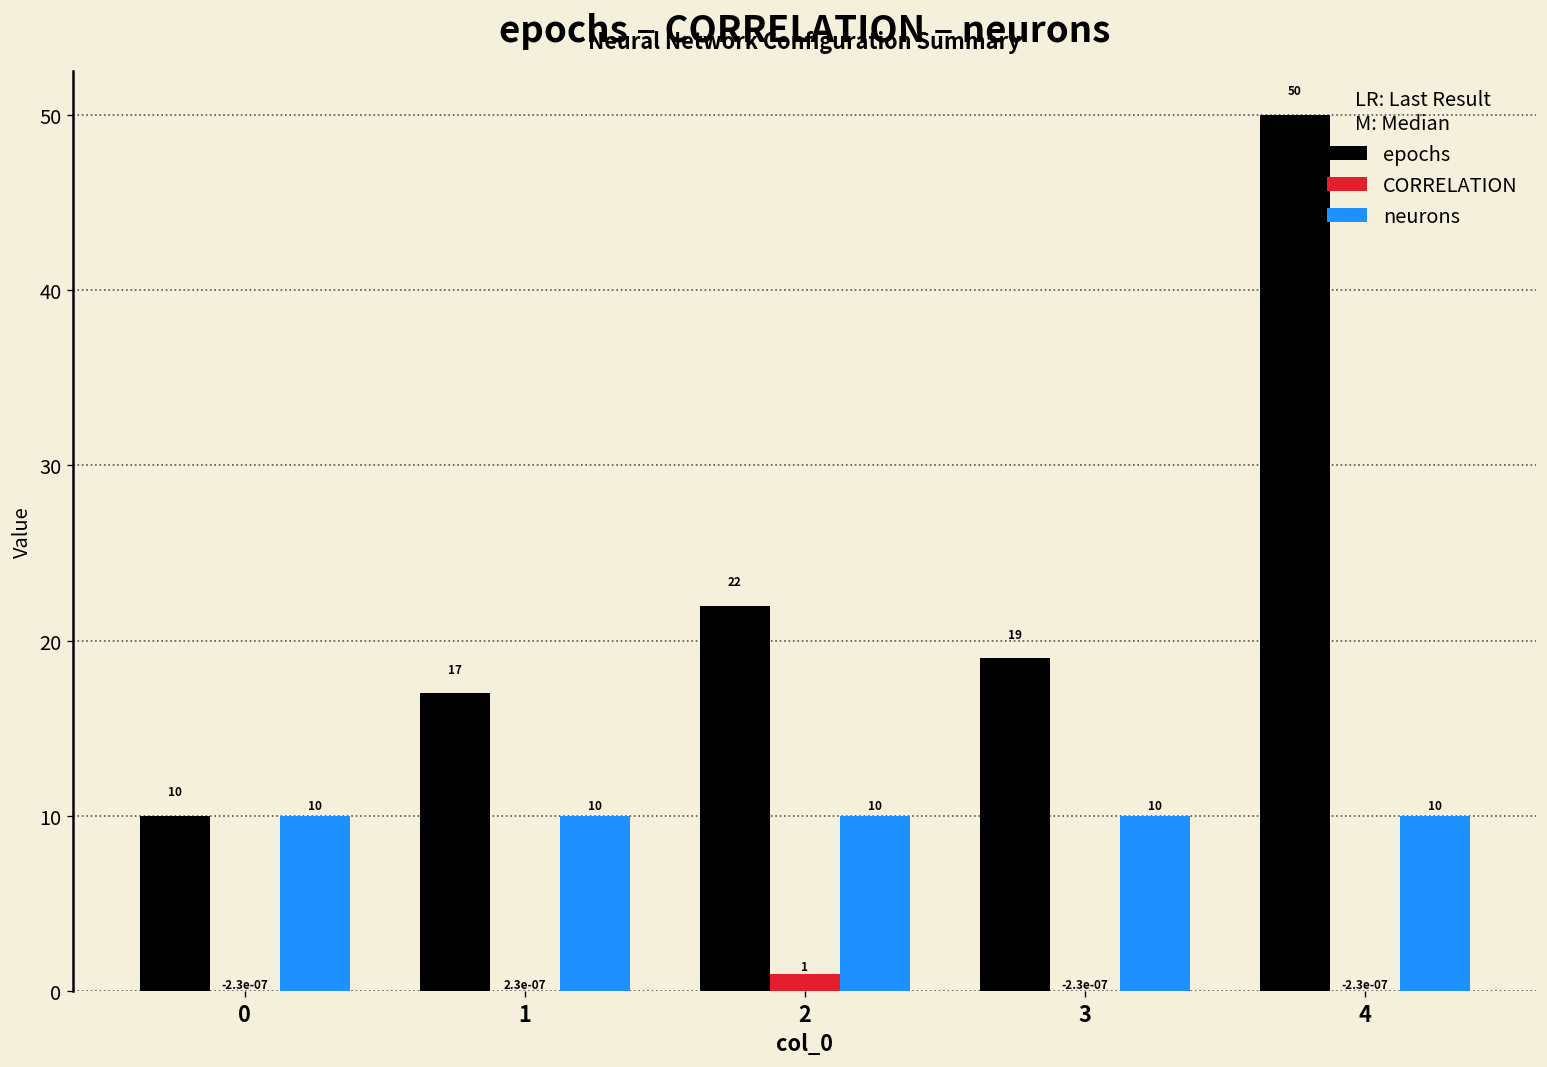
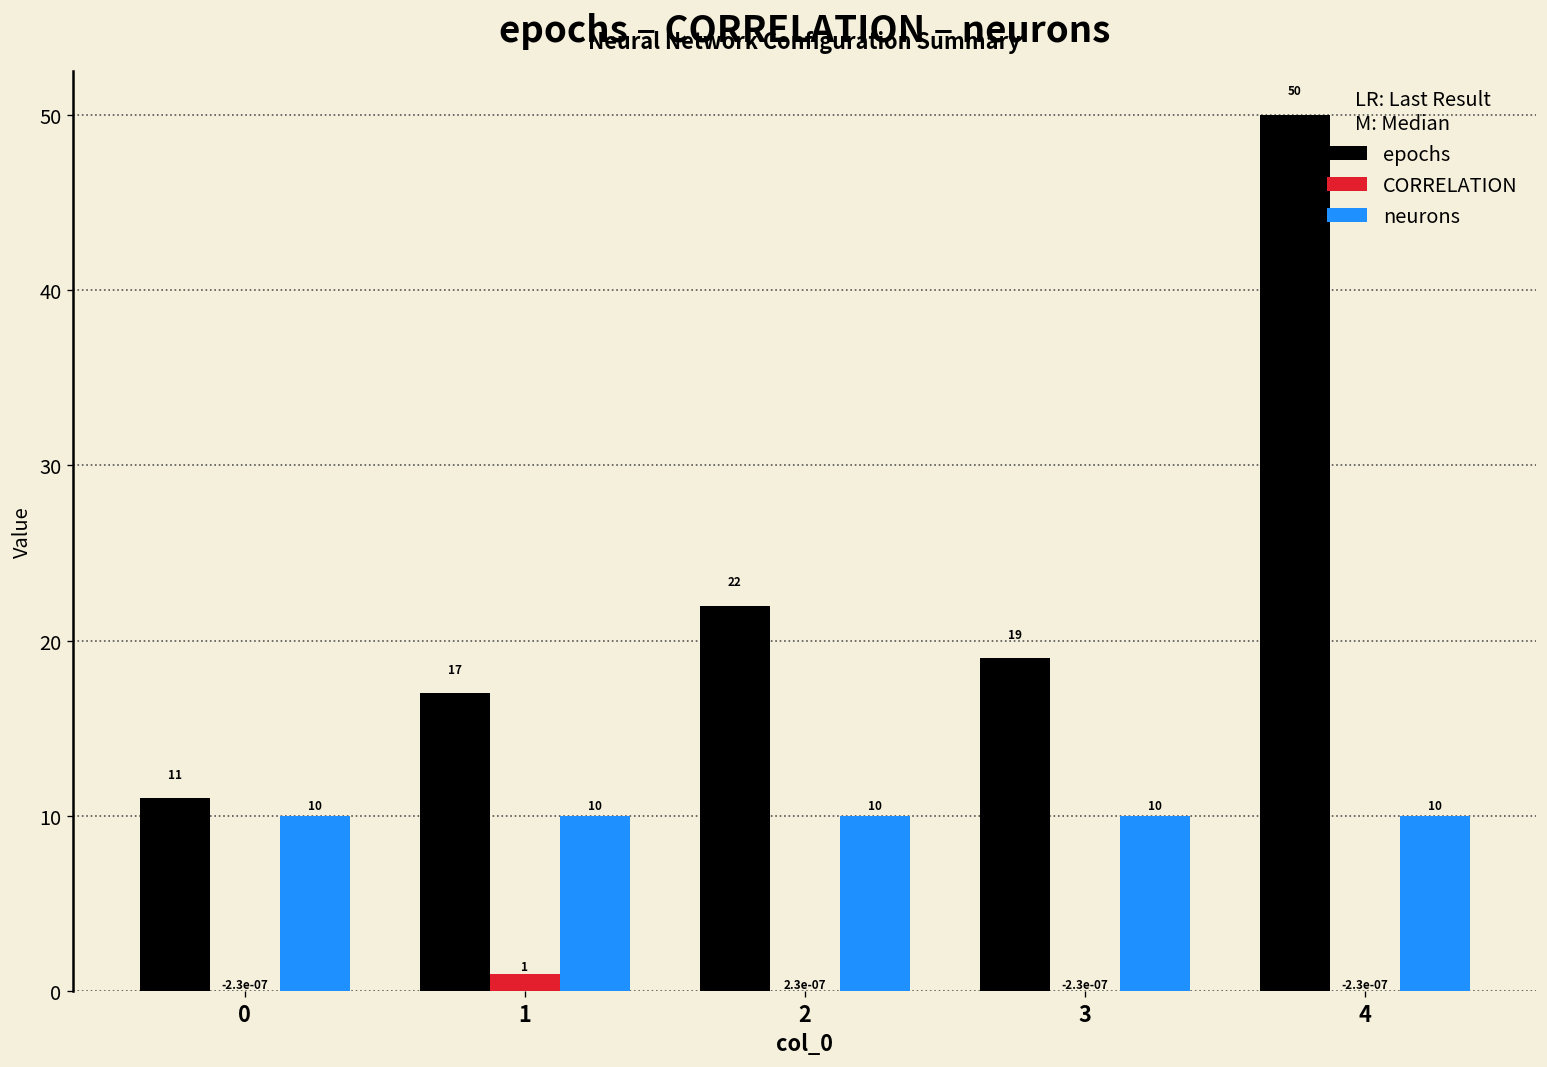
  {
    "epochs": {
-     "0": "10",
+     "0": "11",
      "1": "17",
      "2": "22",
      "3": "19",
      "4": "50"
    },
    "CORRELATION": {
      "0": "-2.3e-07",
-     "1": "2.3e-07",
-     "2": "1",
+     "1": "1",
+     "2": "2.3e-07",
      "3": "-2.3e-07",
      "4": "-2.3e-07"
    },
    "neurons": {
      "0": "10",
      "1": "10",
      "2": "10",
      "3": "10",
      "4": "10"
    }
  }
